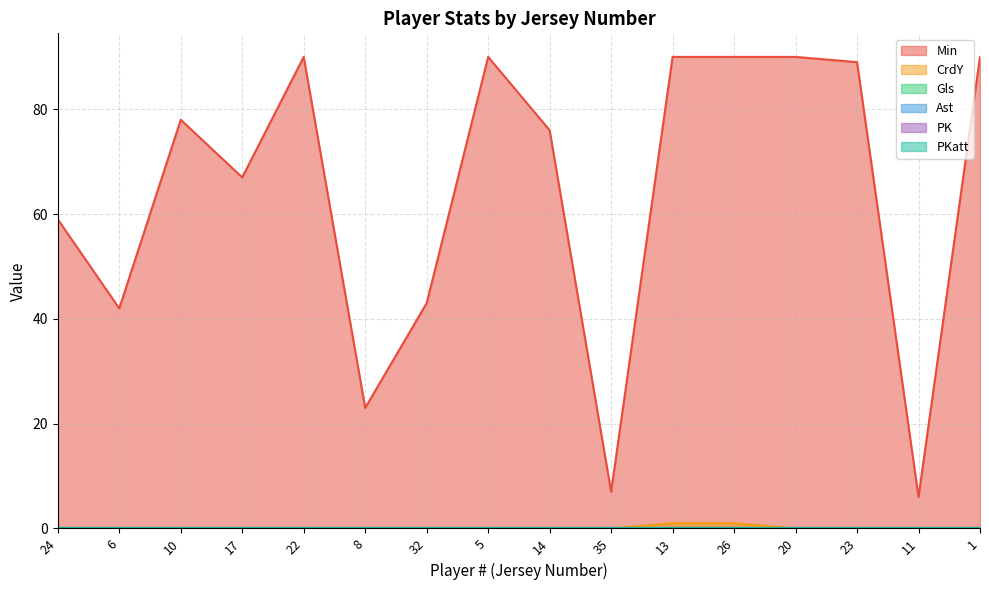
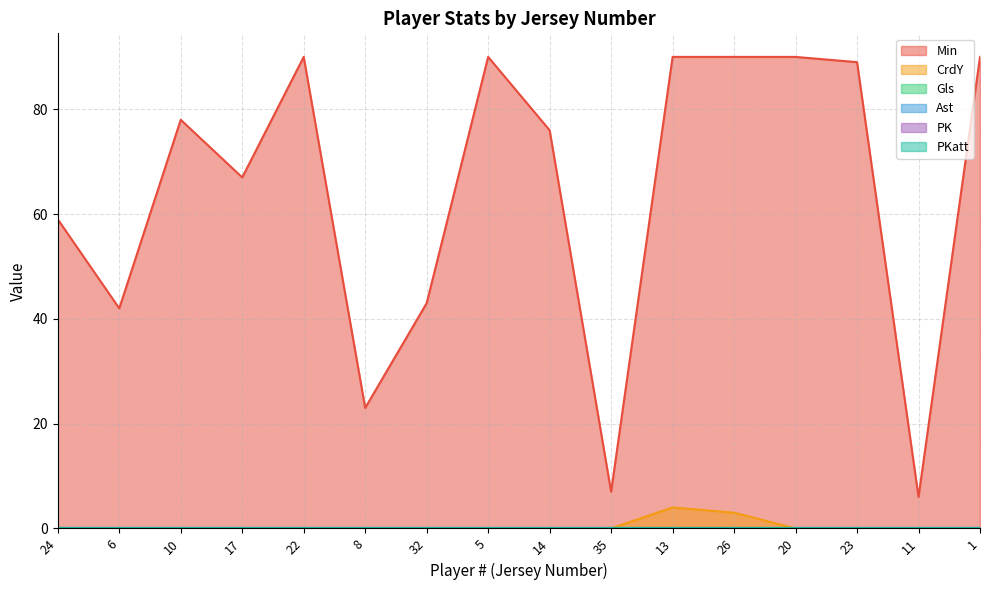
  {
    "Min": {
      "24": 59,
      "6": 42,
      "10": 78,
      "17": 67,
      "22": 90,
      "8": 23,
      "32": 43,
      "5": 90,
      "14": 76,
      "35": 7,
      "13": 90,
      "26": 90,
      "20": 90,
      "23": 89,
      "11": 6,
      "1": 90
    },
    "CrdY": {
-     "13": 1,
-     "26": 1
+     "13": 4,
+     "26": 3
    },
    "PKatt": {
      "13": 0,
      "26": 0
    }
  }
